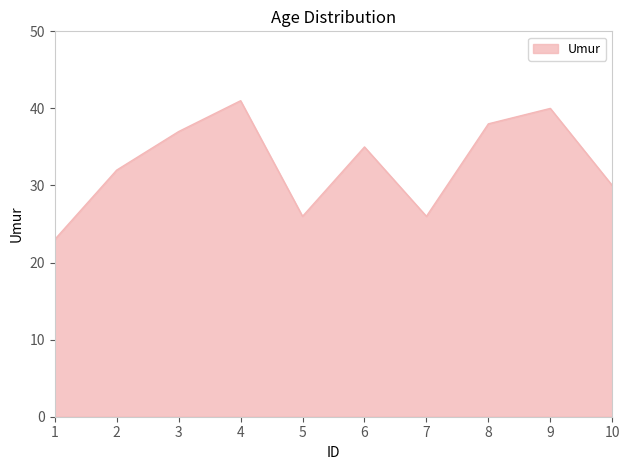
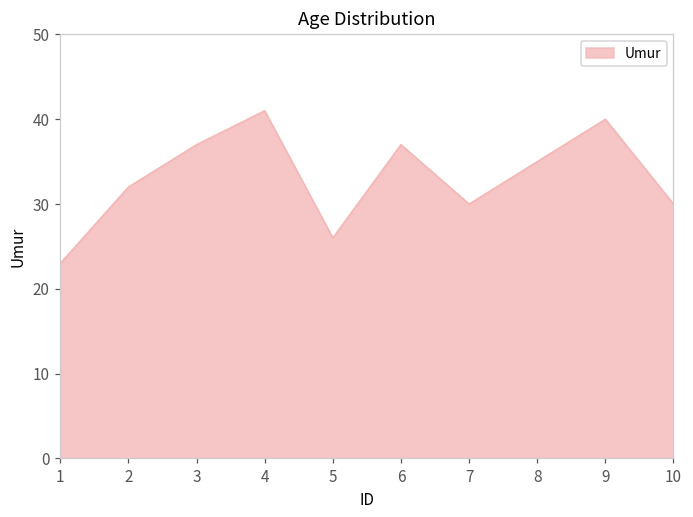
  {
    "1": 23,
    "2": 32,
    "3": 37,
    "4": 41,
    "5": 26,
-   "6": 35,
-   "7": 26,
-   "8": 38,
+   "6": 37,
+   "7": 30,
+   "8": 35,
    "9": 40,
    "10": 30
  }
